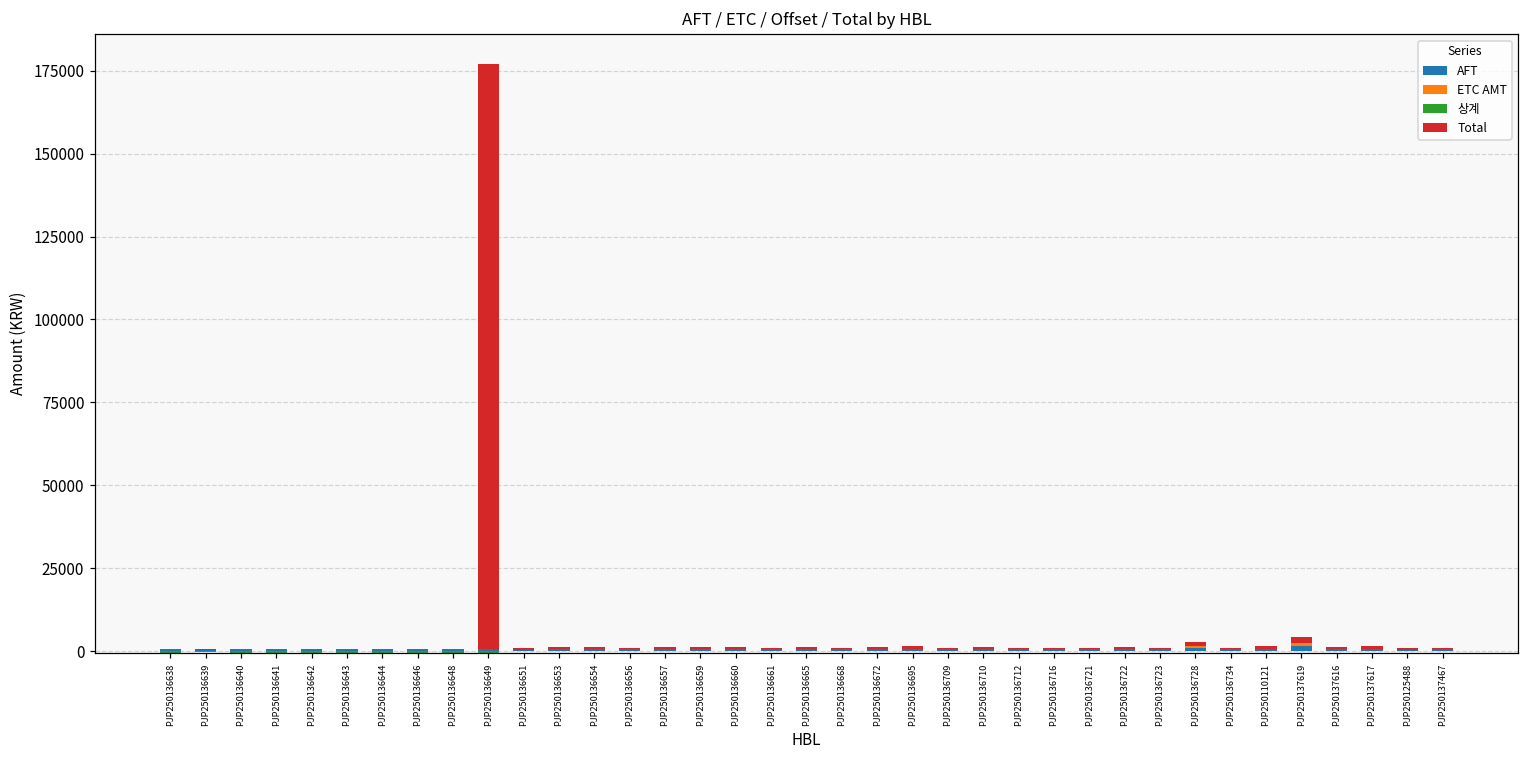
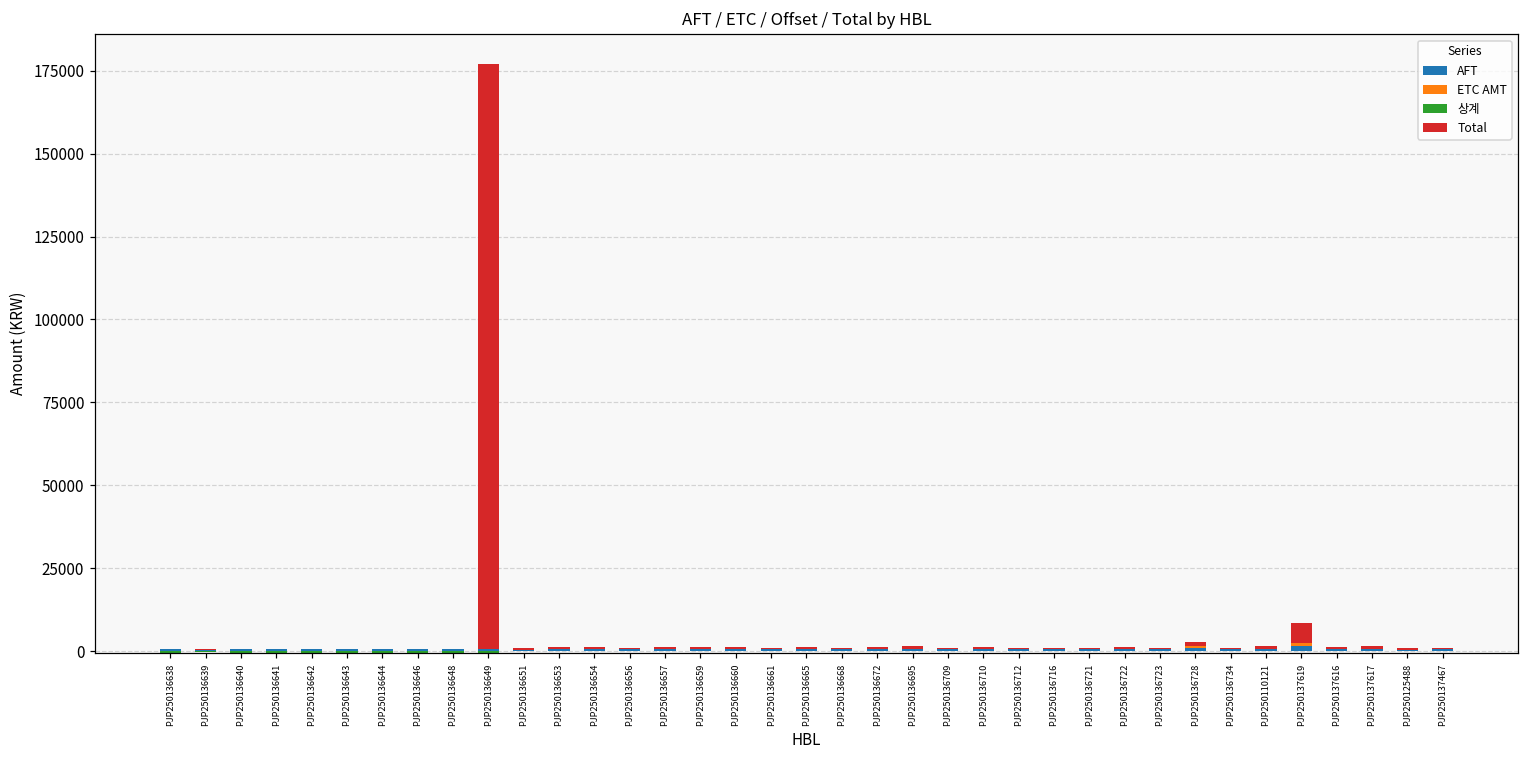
  {
    "Total": {
      "PJP250136649": 177000,
      "PJP250136728": 1000,
-     "PJP250137619": 2000
+     "PJP250137619": 6000
    }
  }
